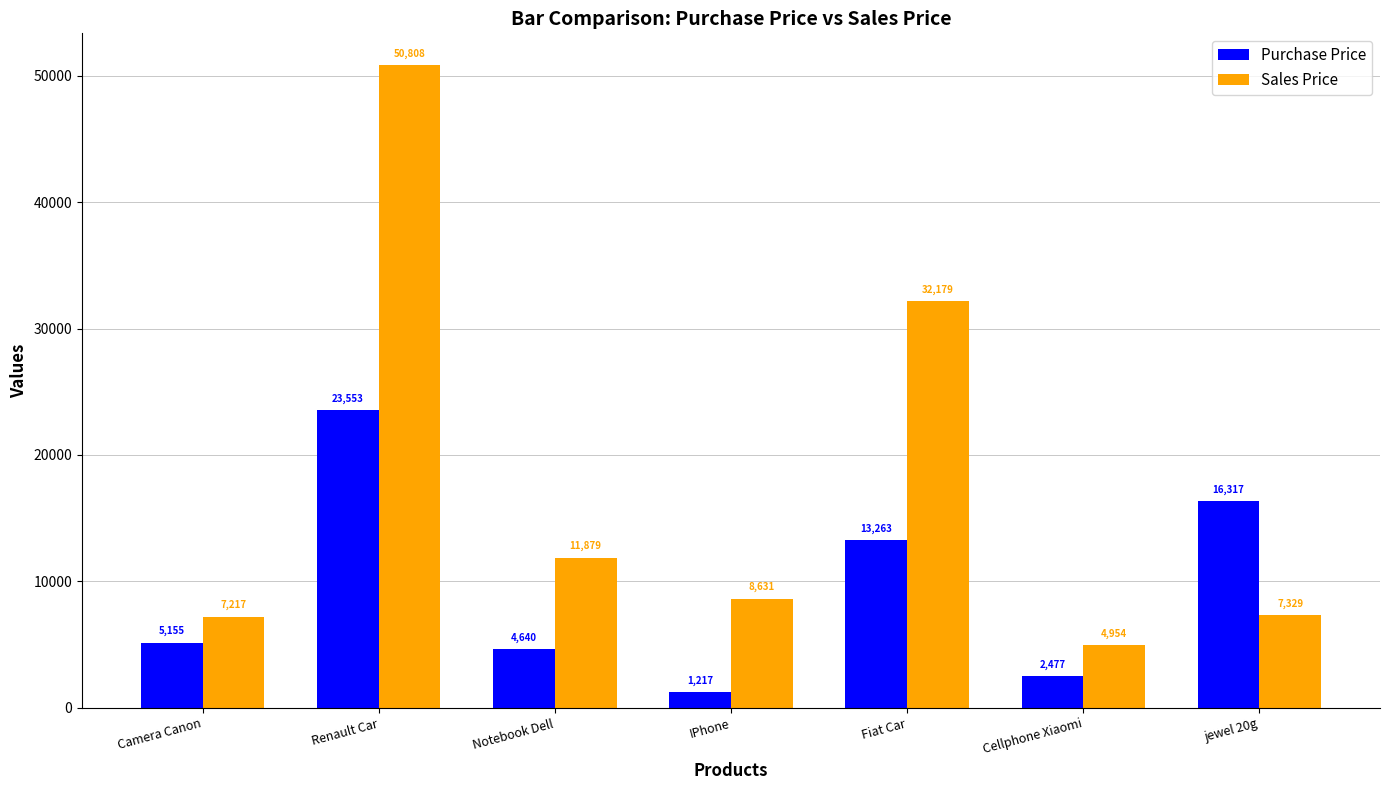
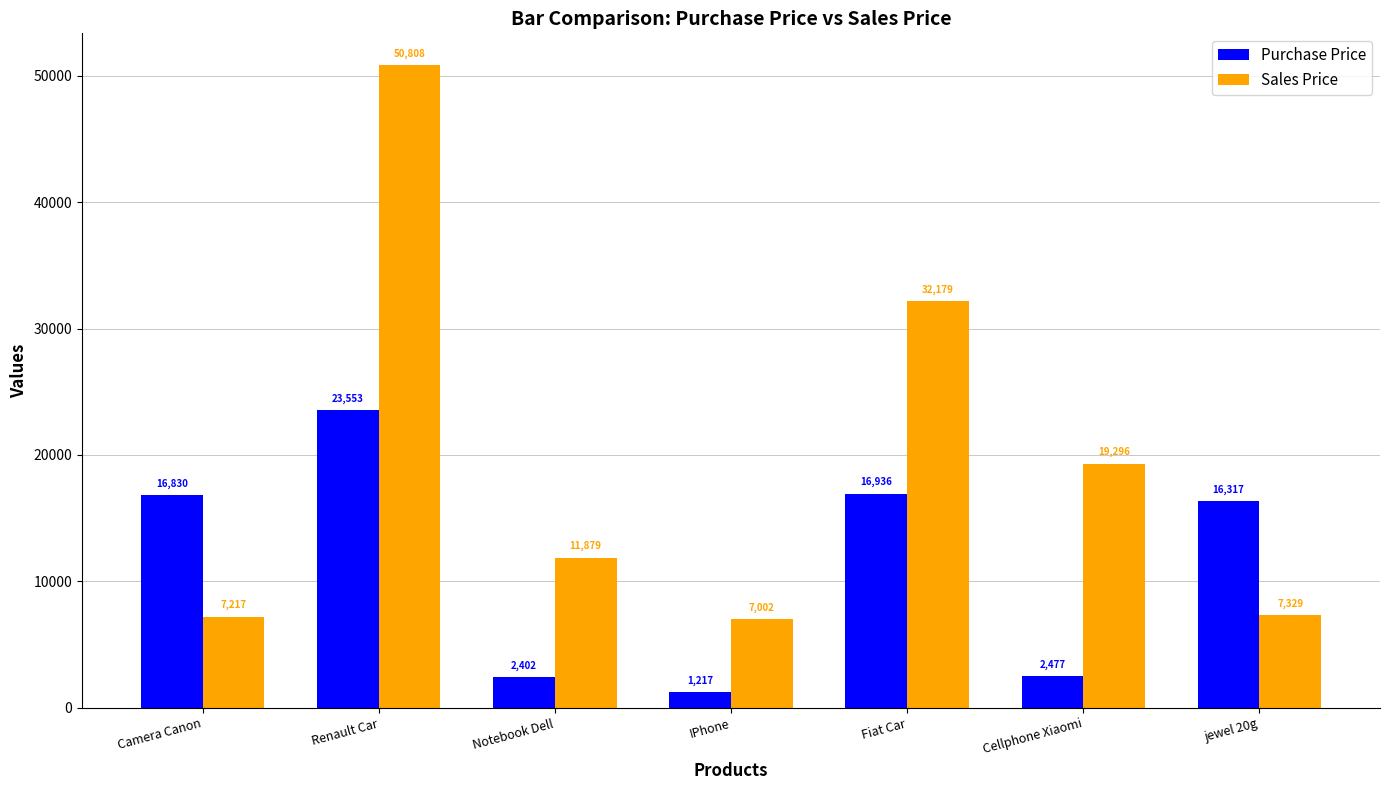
  {
    "Purchase Price": {
-     "Camera Canon": "5,155",
+     "Camera Canon": "16,830",
      "Renault Car": "23,553",
-     "Notebook Dell": "4,640",
+     "Notebook Dell": "2,402",
      "IPhone": "1,217",
-     "Fiat Car": "13,263",
+     "Fiat Car": "16,936",
      "Cellphone Xiaomi": "2,477",
      "jewel 20g": "16,317"
    },
    "Sales Price": {
      "Camera Canon": "7,217",
      "Renault Car": "50,808",
      "Notebook Dell": "11,879",
-     "IPhone": "8,631",
+     "IPhone": "7,002",
      "Fiat Car": "32,179",
-     "Cellphone Xiaomi": "4,954",
+     "Cellphone Xiaomi": "19,296",
      "jewel 20g": "7,329"
    }
  }
